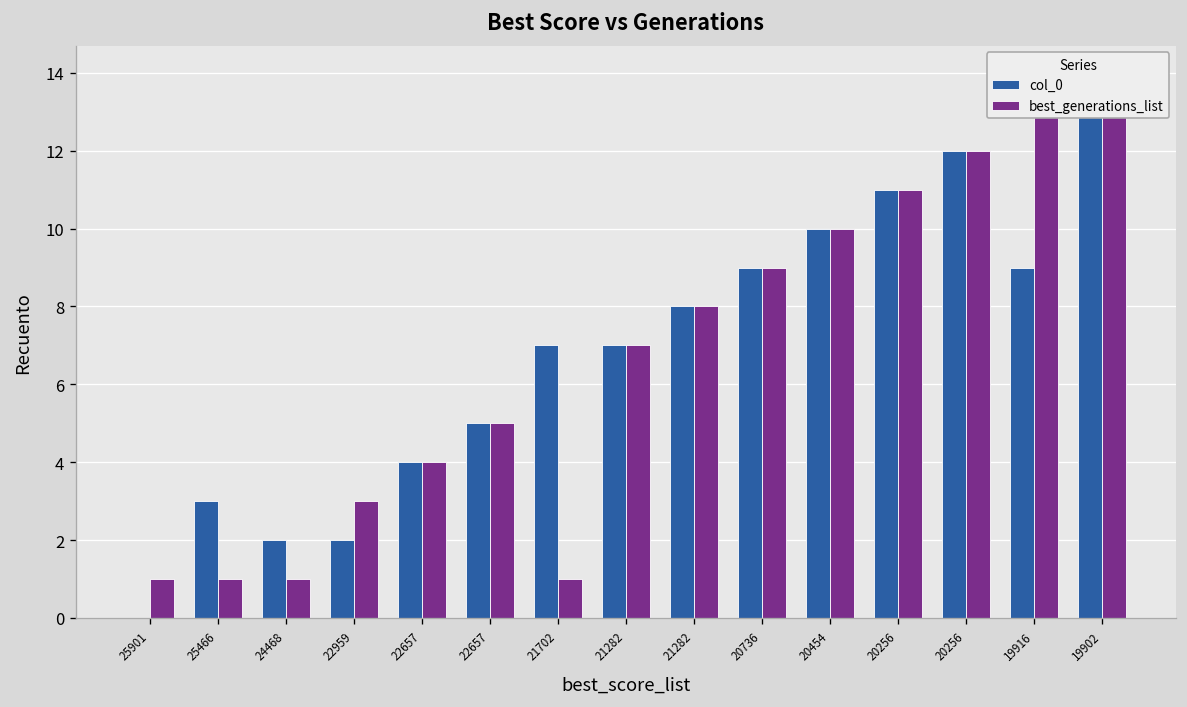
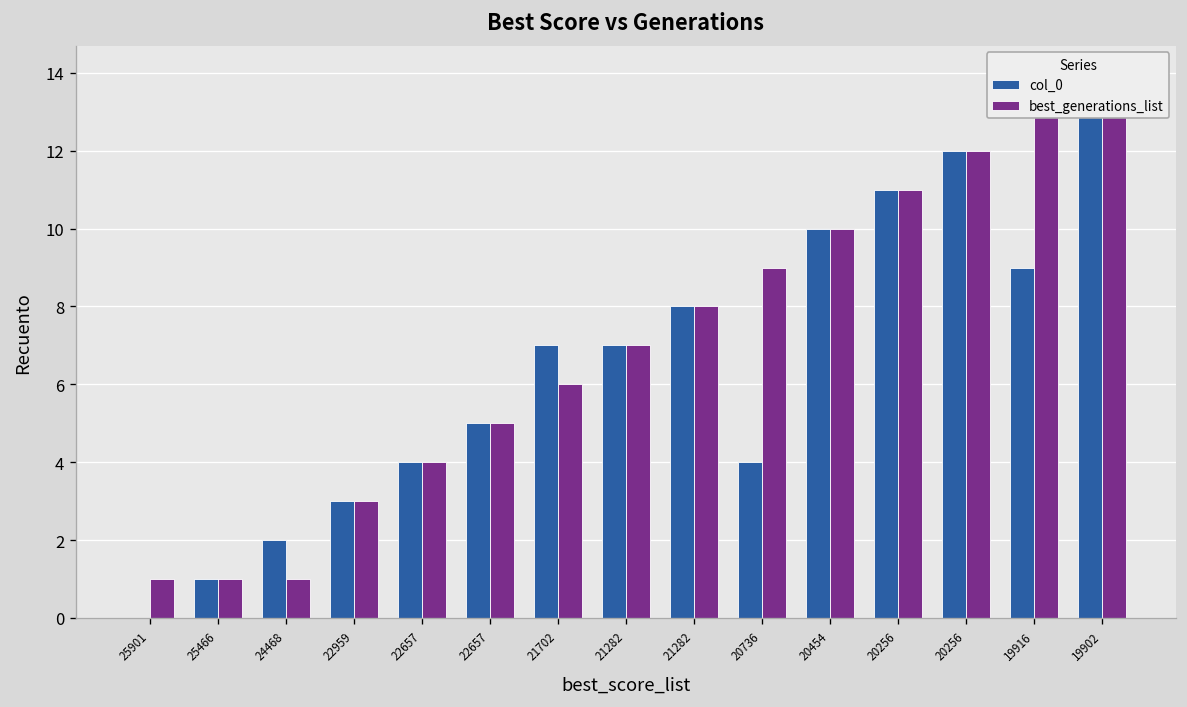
  {
    "col_0": {
      "25901": 0,
-     "25466": 3,
+     "25466": 1,
      "24468": 2,
-     "22959": 2,
+     "22959": 3,
      "21702": 7,
-     "20736": 9,
+     "20736": 4,
      "20454": 10,
      "19916": 9
    },
    "best_generations_list": {
      "25901": 1,
      "25466": 1,
      "24468": 1,
      "22959": 3,
-     "21702": 1,
+     "21702": 6,
      "20736": 9,
      "20454": 10
    }
  }
